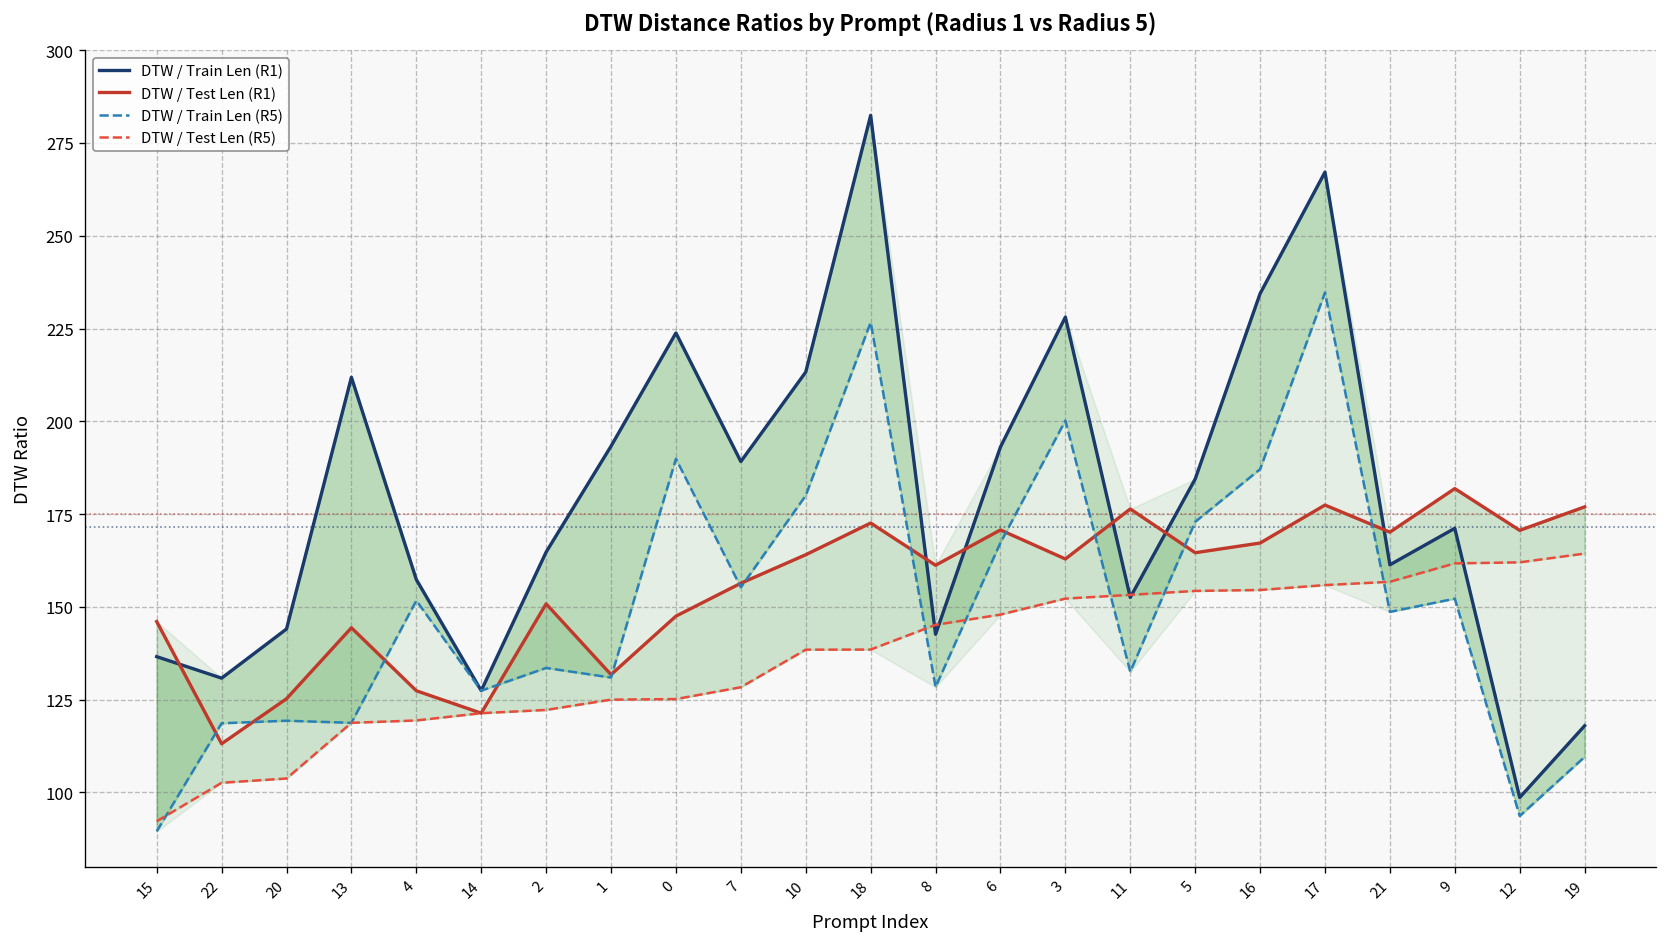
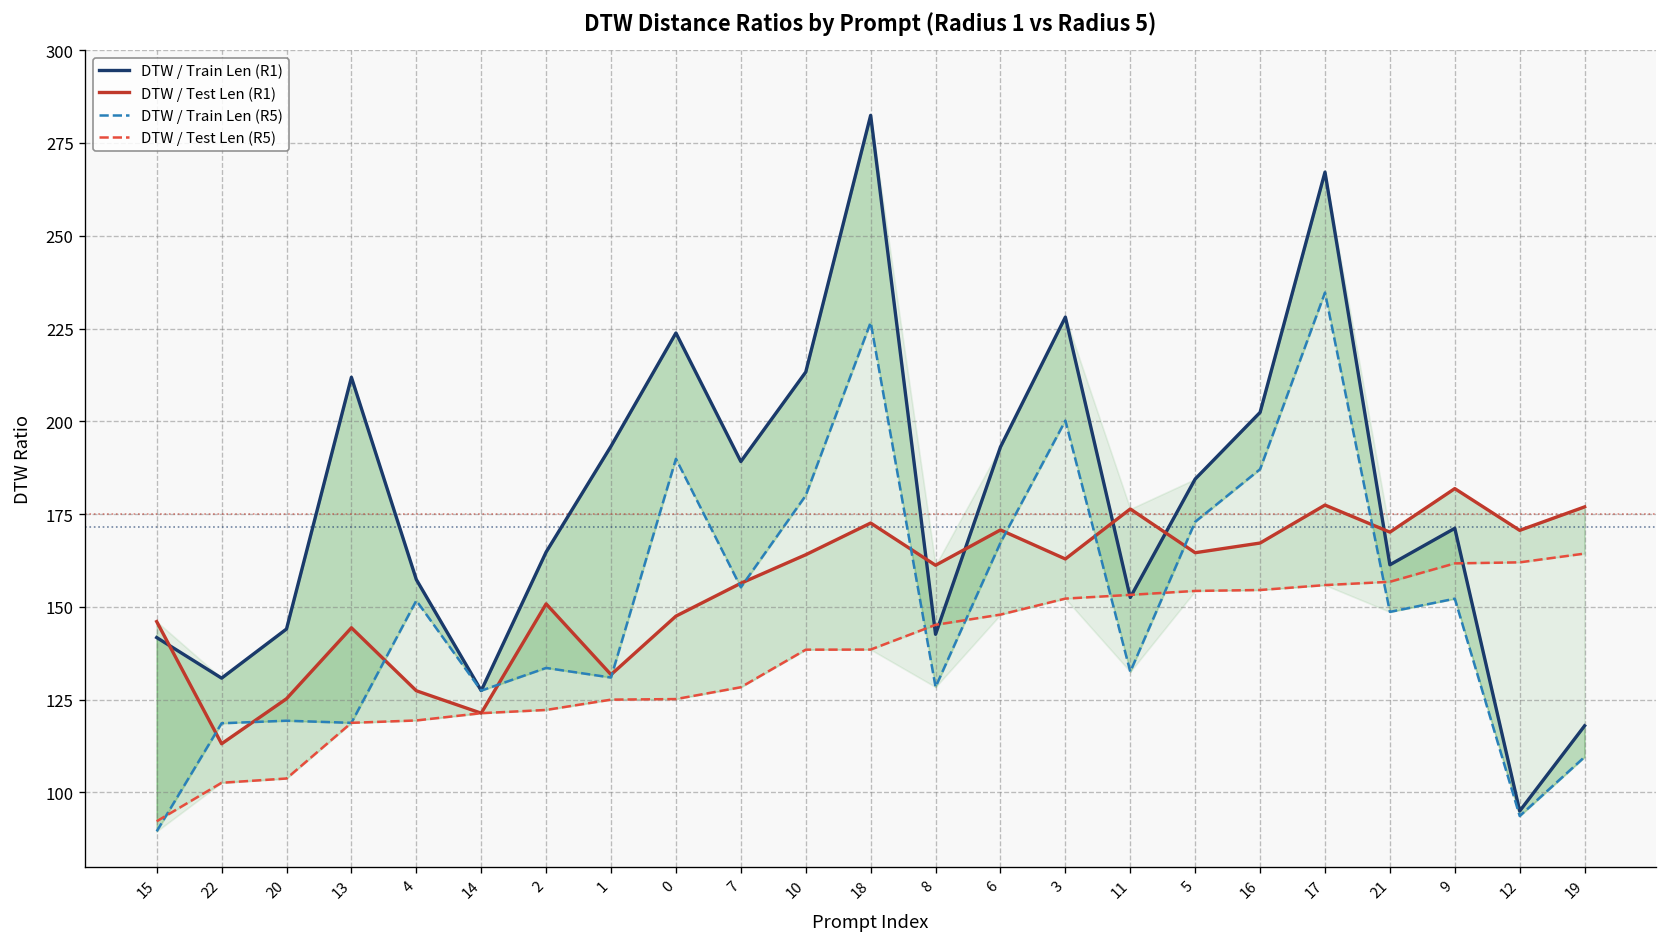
  {
    "DTW / Train Len (R1)": {
-     "15": 137,
+     "15": 142,
      "8": 143,
-     "16": 234,
+     "16": 202,
      "21": 161,
      "9": 171,
-     "12": 99,
+     "12": 95,
      "19": 118
    },
    "DTW / Train Len (R5)": {
      "15": 90,
      "22": 119,
      "20": 119,
      "4": 152,
      "2": 134,
      "0": 190,
      "7": 155,
      "10": 180,
      "18": 227,
      "8": 128,
      "6": 167,
      "3": 200,
      "11": 133,
      "5": 173,
      "16": 187,
      "17": 235,
      "21": 149,
      "9": 152,
      "12": 94,
      "19": 110
    }
  }
